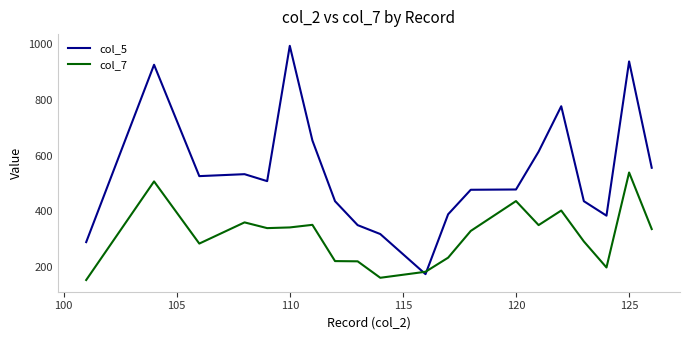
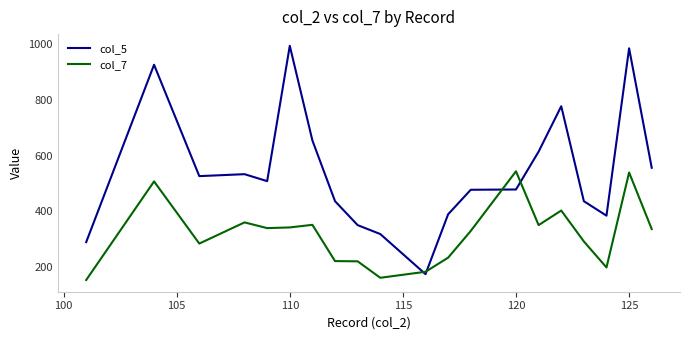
  {
    "col_5": {
      "110": 990,
      "120": 480,
-     "125": 940
+     "125": 990
    },
    "col_7": {
      "110": 340,
-     "120": 440,
+     "120": 540,
      "125": 540
    }
  }
